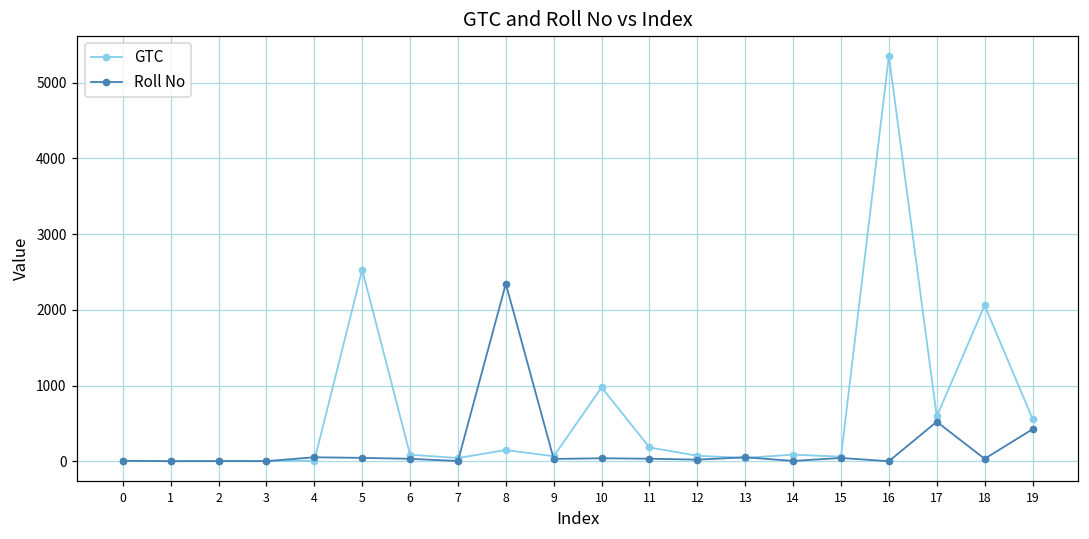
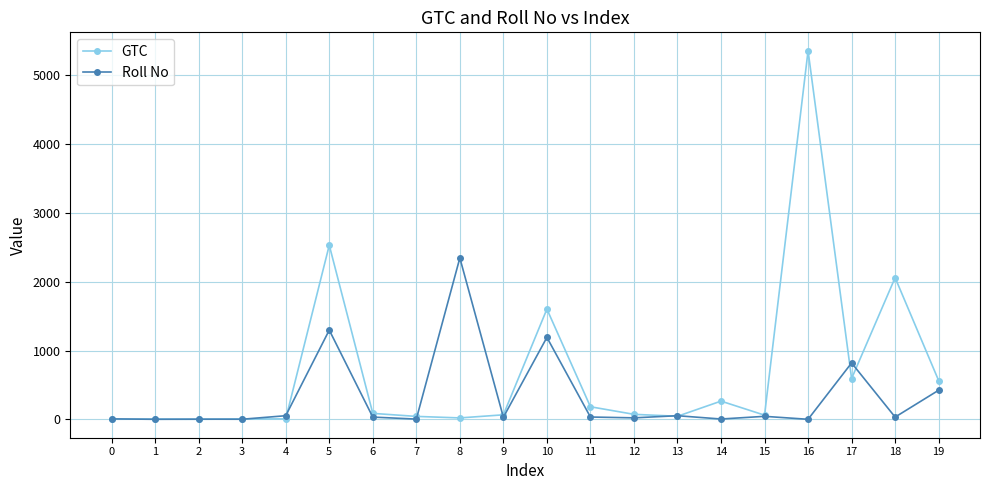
  {
    "GTC": {
      "4": 0,
      "5": 2500,
      "6": 100,
      "7": 0,
-     "8": 200,
-     "10": 1000,
+     "8": 0,
+     "10": 1600,
      "11": 200,
      "12": 100,
-     "14": 100,
+     "14": 300,
      "16": 5400,
      "17": 600,
      "18": 2100,
      "19": 600
    },
    "Roll No": {
      "4": 100,
-     "5": 0,
+     "5": 1300,
      "6": 0,
      "7": 0,
      "8": 2300,
-     "10": 0,
+     "10": 1200,
      "11": 0,
      "12": 0,
      "14": 0,
      "16": 0,
-     "17": 500,
+     "17": 800,
      "18": 0,
      "19": 400
    }
  }
